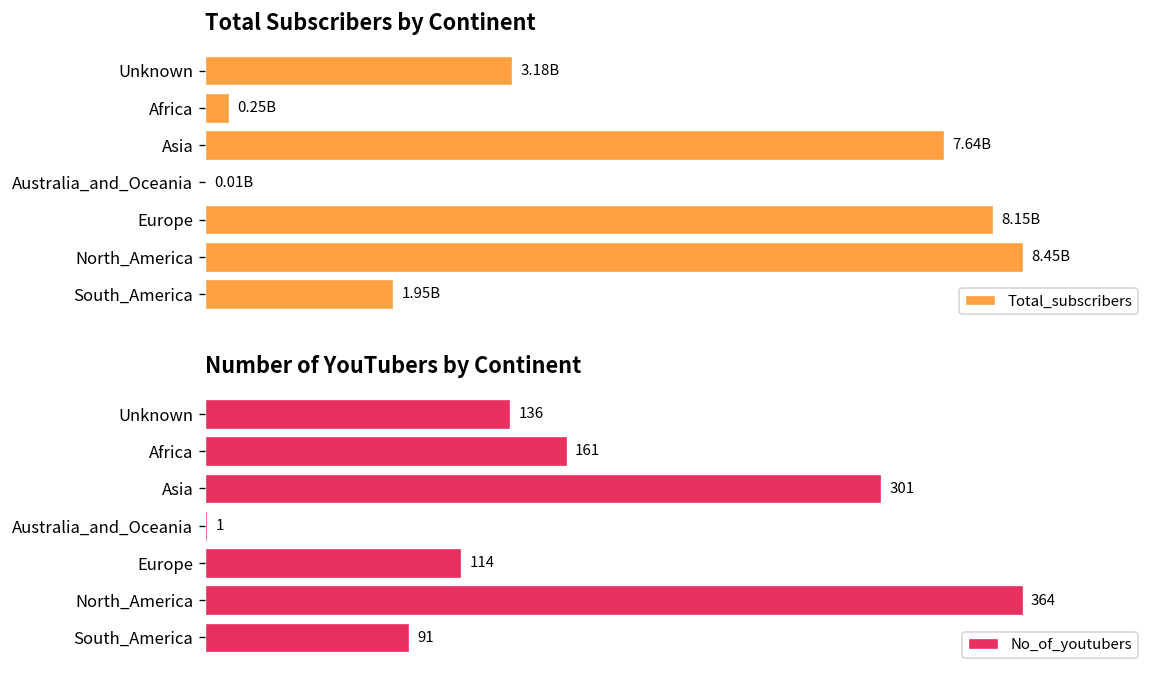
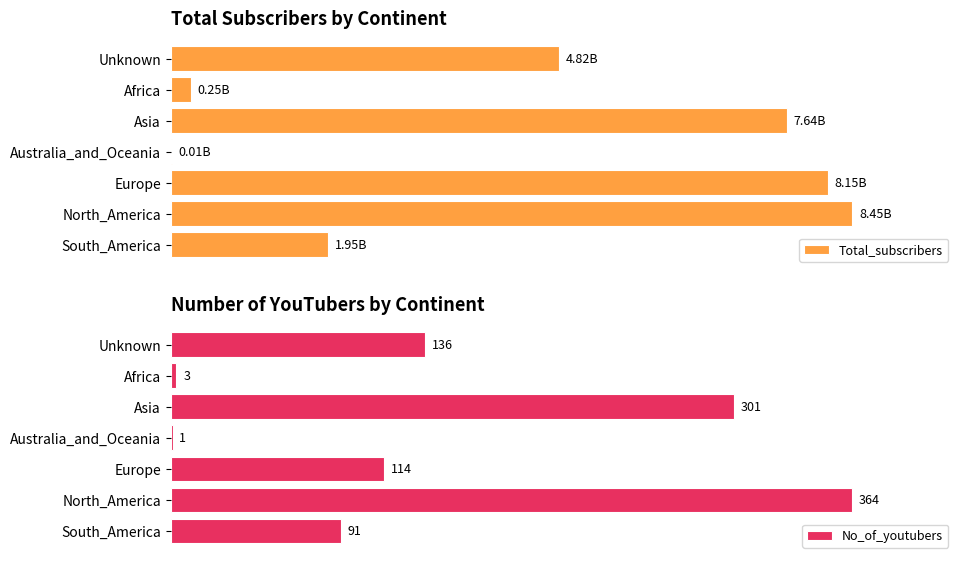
  {
    "Total Subscribers by Continent": {
-     "Unknown": "3.18B",
+     "Unknown": "4.82B",
      "Africa": "0.25B",
      "Asia": "7.64B",
      "Australia_and_Oceania": "0.01B",
      "Europe": "8.15B",
      "North_America": "8.45B",
      "South_America": "1.95B"
    },
    "Number of YouTubers by Continent": {
      "Unknown": "136",
-     "Africa": "161",
+     "Africa": "3",
      "Asia": "301",
      "Australia_and_Oceania": "1",
      "Europe": "114",
      "North_America": "364",
      "South_America": "91"
    }
  }
